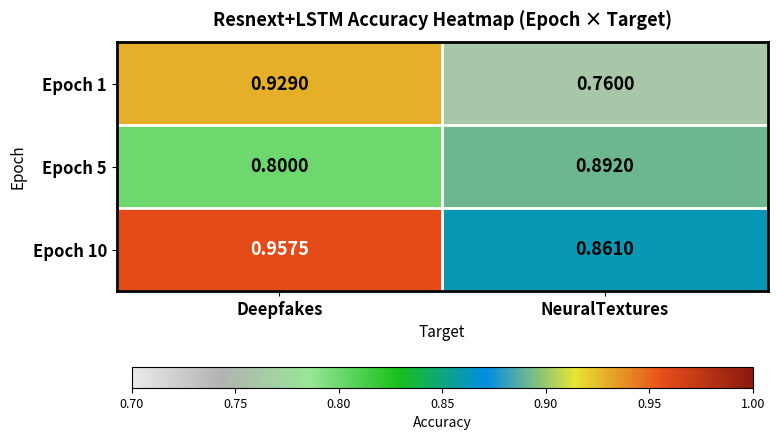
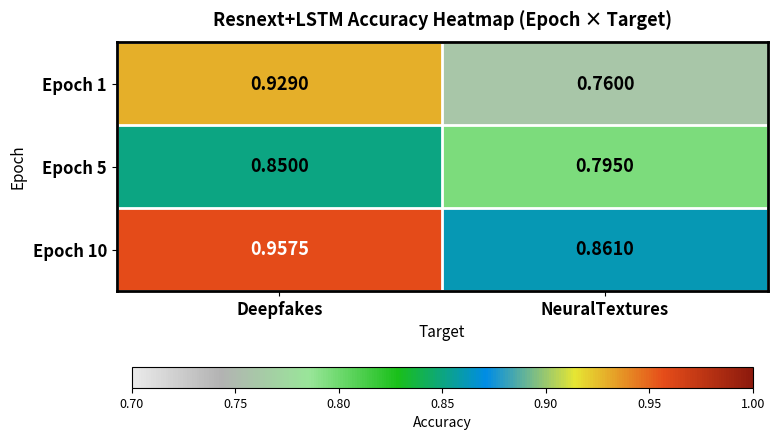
  {
    "Epoch 1": {
      "Deepfakes": 0.9290,
      "NeuralTextures": 0.7600
    },
    "Epoch 5": {
-     "Deepfakes": 0.8000,
-     "NeuralTextures": 0.8920
+     "Deepfakes": 0.8500,
+     "NeuralTextures": 0.7950
    },
    "Epoch 10": {
      "Deepfakes": 0.9575,
      "NeuralTextures": 0.8610
    }
  }
